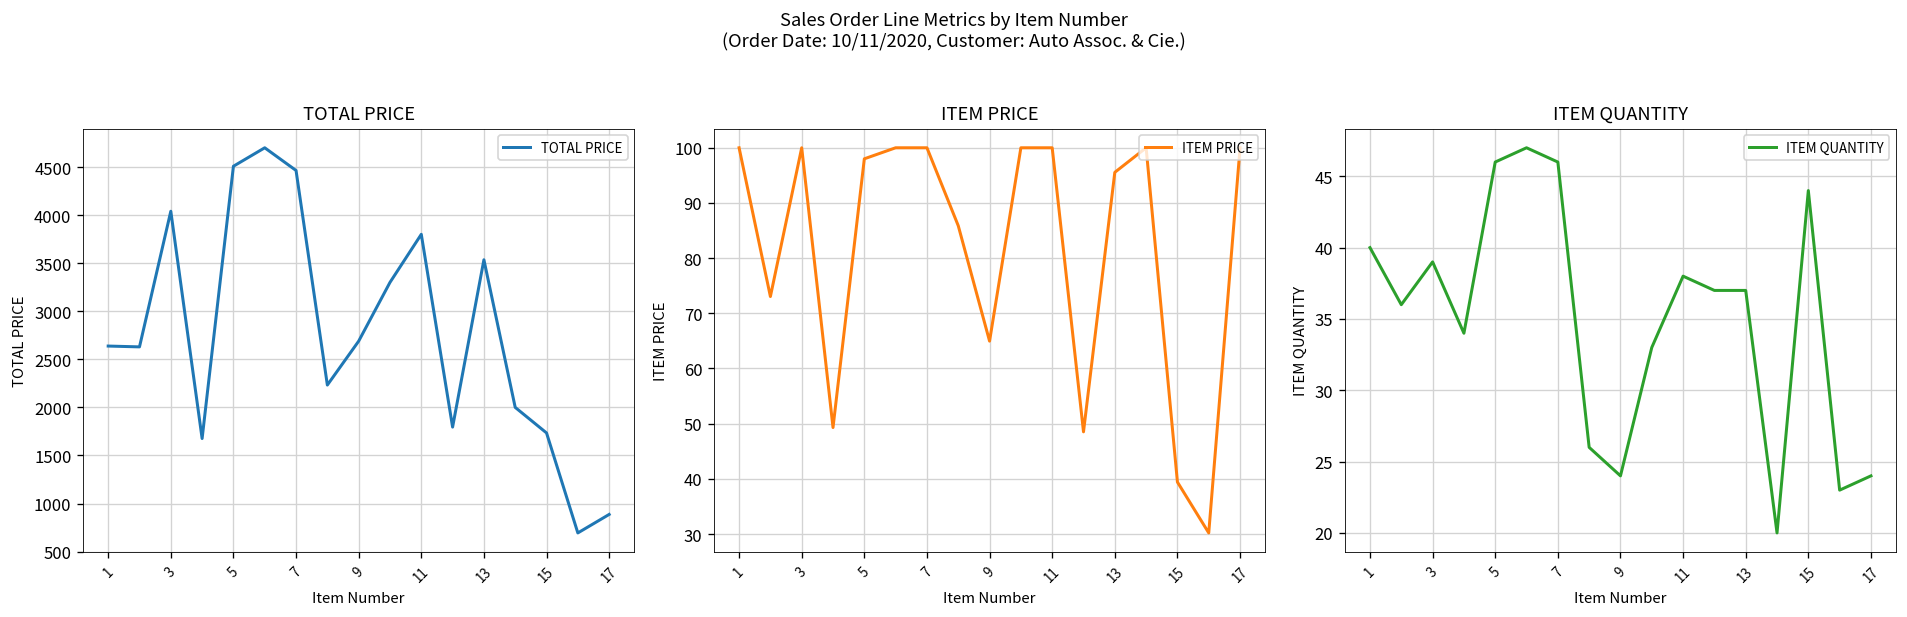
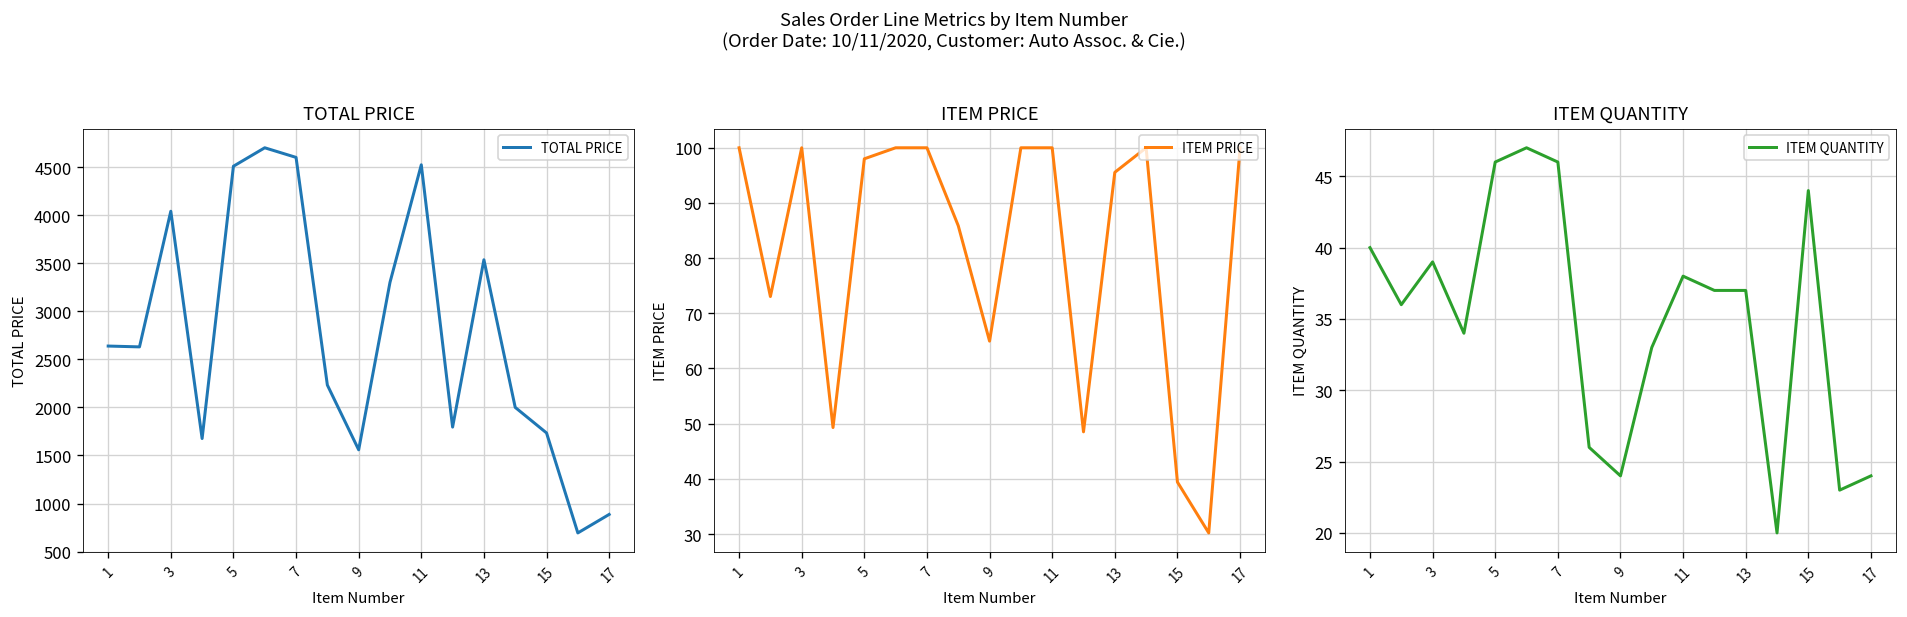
  {
    "TOTAL PRICE": {
      "1": 2600,
      "3": 4000,
      "5": 4500,
-     "7": 4500,
-     "9": 2700,
-     "11": 3800,
+     "7": 4600,
+     "9": 1600,
+     "11": 4500,
      "13": 3500,
      "15": 1700,
      "17": 900
    },
    "ITEM PRICE": {
      "1": 100,
      "3": 100,
      "5": 98,
      "7": 100,
      "9": 65,
      "11": 100,
      "13": 96,
      "15": 39
    },
    "ITEM QUANTITY": {
      "1": 40.0,
      "3": 39.0,
      "5": 46.0,
      "7": 46.0,
      "9": 24.0,
      "11": 38.0,
      "13": 37.0,
      "15": 44.0,
      "17": 24.0
    }
  }
